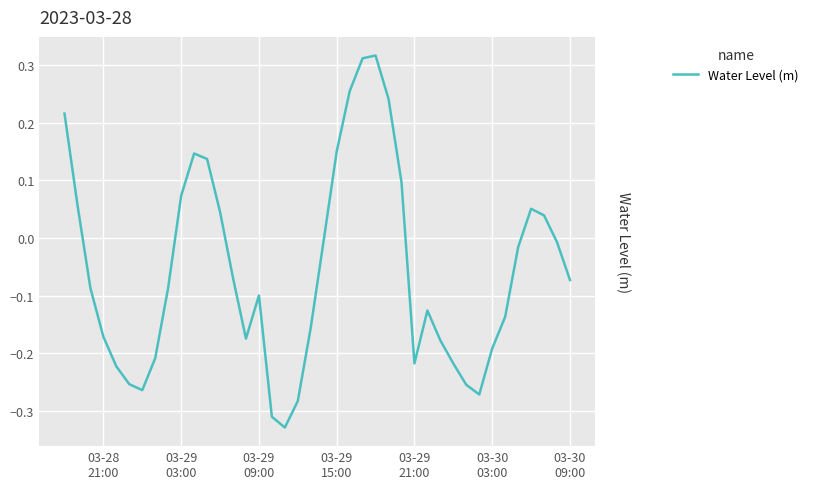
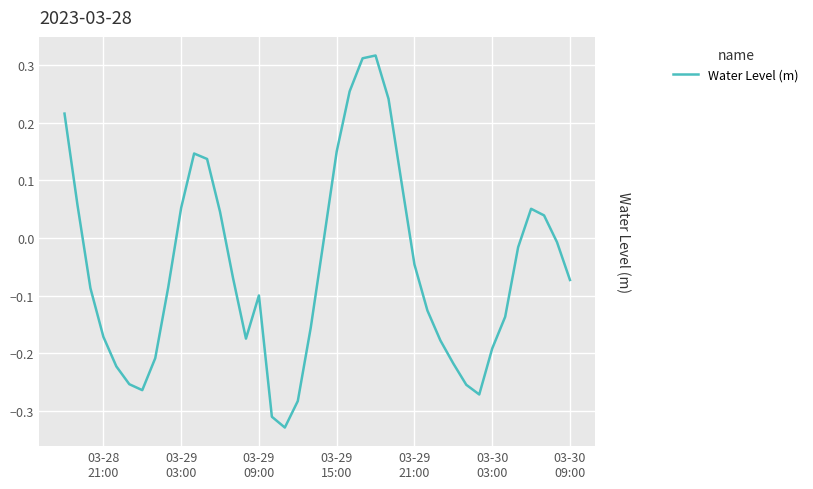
  {
    "03-28 21:00": -0.17,
-   "03-29 03:00": 0.07,
+   "03-29 03:00": 0.05,
    "03-29 09:00": -0.10,
    "03-29 15:00": 0.15,
-   "03-29 21:00": -0.22,
+   "03-29 21:00": -0.05,
    "03-30 03:00": -0.19,
    "03-30 09:00": -0.07
  }
